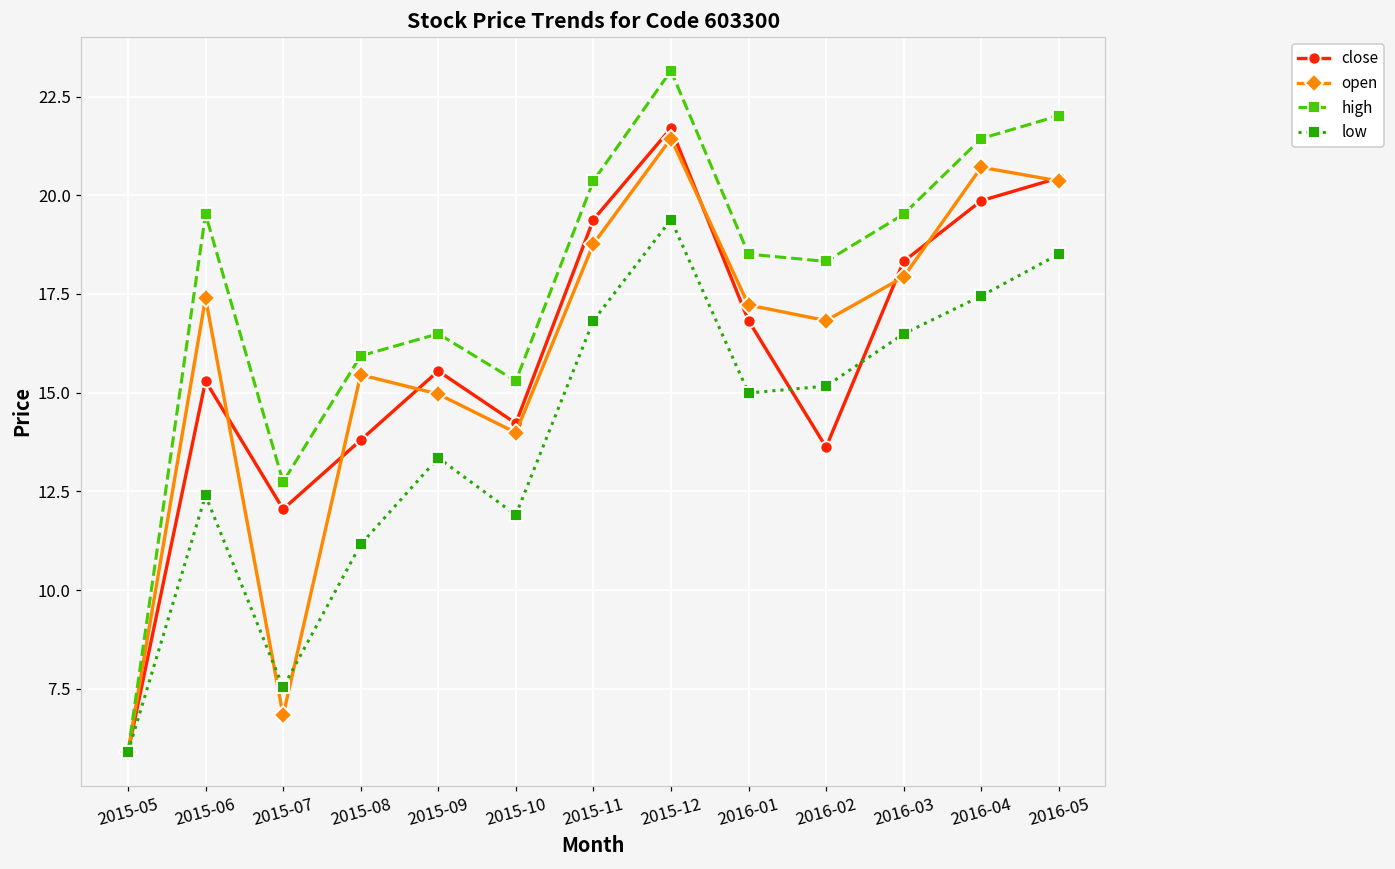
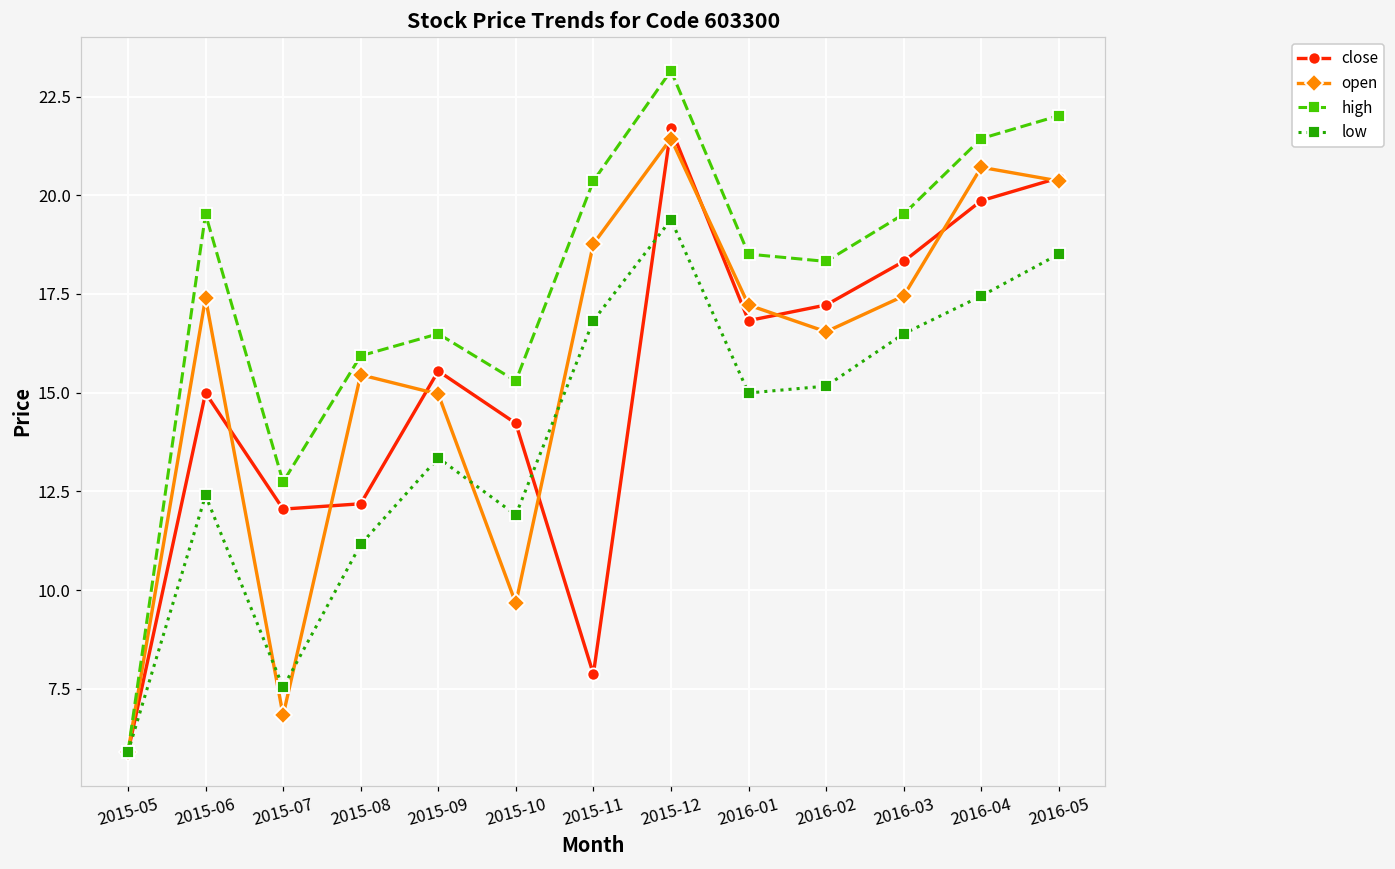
  {
    "close": {
-     "2015-06": 15.3,
+     "2015-06": 15.0,
      "2015-07": 12.1,
-     "2015-08": 13.8,
+     "2015-08": 12.2,
      "2015-09": 15.5,
      "2015-10": 14.2,
-     "2015-11": 19.4,
+     "2015-11": 7.9,
      "2015-12": 21.7,
      "2016-01": 16.8,
-     "2016-02": 13.6,
+     "2016-02": 17.2,
      "2016-03": 18.3,
      "2016-04": 19.9,
      "2016-05": 20.4
    },
    "open": {
      "2015-06": 17.4,
      "2015-07": 6.8,
      "2015-08": 15.5,
      "2015-09": 15.0,
-     "2015-10": 14.0,
+     "2015-10": 9.7,
      "2015-11": 18.8,
      "2015-12": 21.4,
      "2016-01": 17.2,
-     "2016-02": 16.8,
-     "2016-03": 17.9,
+     "2016-02": 16.5,
+     "2016-03": 17.4,
      "2016-04": 20.7,
      "2016-05": 20.4
    }
  }
